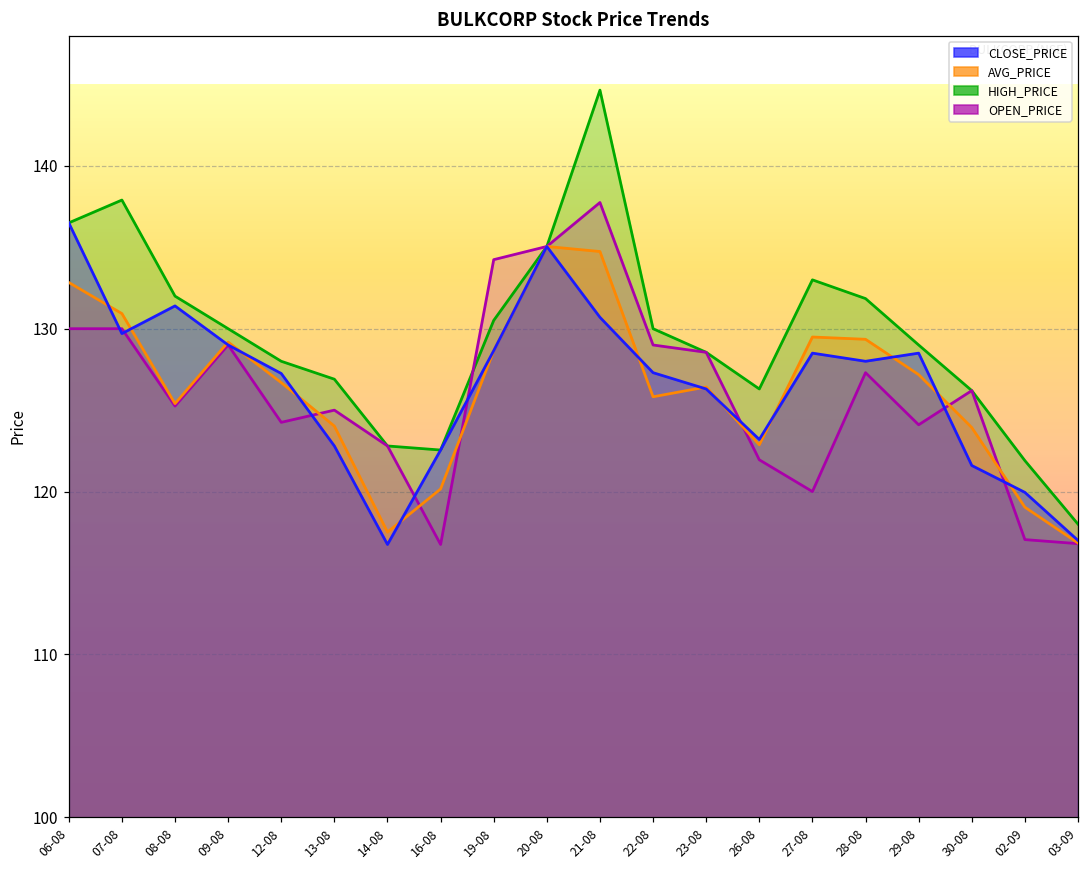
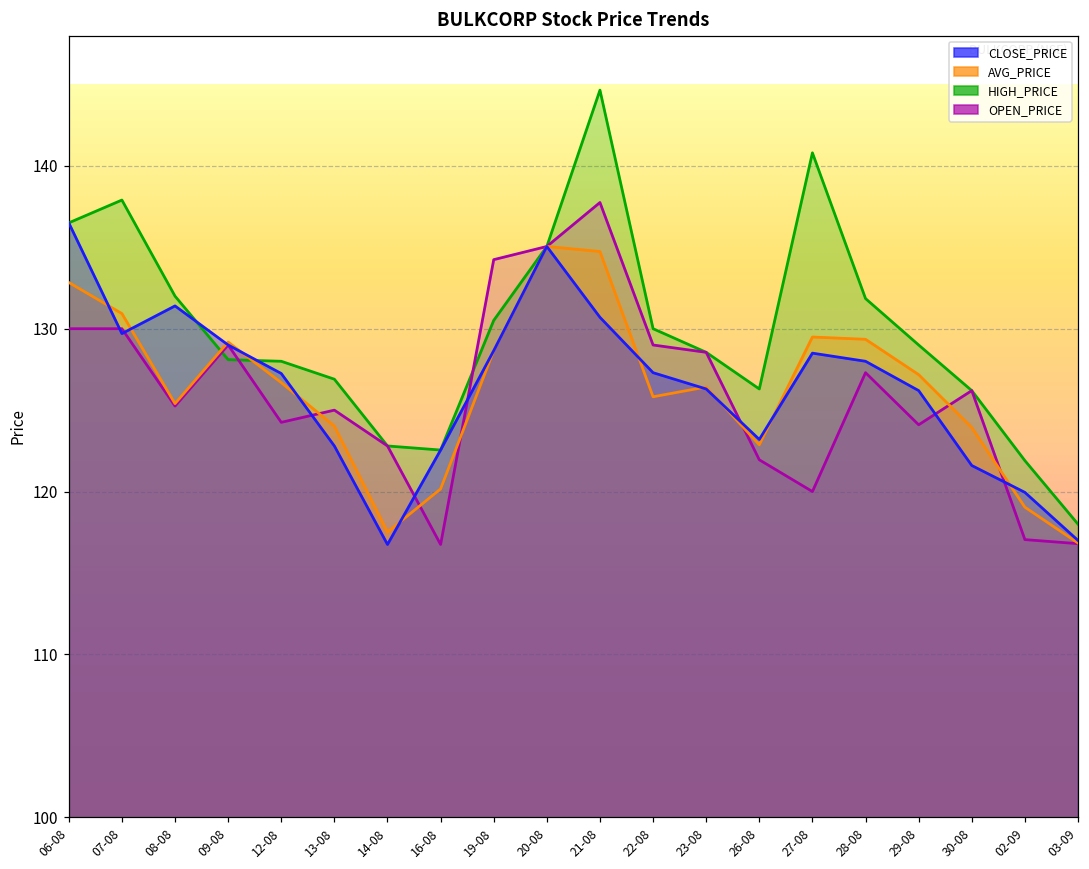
  {
    "HIGH_PRICE": {
      "07-08": 137.9,
      "08-08": 132.0,
-     "09-08": 130.0,
+     "09-08": 128.1,
      "12-08": 128.0,
      "13-08": 126.9,
      "19-08": 130.5,
      "21-08": 144.7,
      "22-08": 130.0,
      "26-08": 126.3,
-     "27-08": 133.0,
+     "27-08": 140.8,
      "28-08": 131.9,
      "29-08": 129.0,
      "02-09": 121.9,
      "03-09": 118.0
    },
    "OPEN_PRICE": {
      "06-08": 130.0,
      "07-08": 130.0,
      "12-08": 124.3,
      "13-08": 125.0,
      "16-08": 116.8,
      "19-08": 134.2,
      "21-08": 137.8,
      "22-08": 129.0,
      "26-08": 122.0,
      "27-08": 120.0,
      "28-08": 127.3,
      "29-08": 124.1,
      "02-09": 117.1
    },
    "AVG_PRICE": {
      "06-08": 132.8,
      "07-08": 130.9,
      "09-08": 129.2,
      "12-08": 126.7,
      "13-08": 124.0,
      "14-08": 117.5,
      "16-08": 120.2,
      "21-08": 134.7,
      "22-08": 125.8,
      "26-08": 122.9,
      "27-08": 129.5,
      "28-08": 129.4,
      "29-08": 127.2,
      "30-08": 123.9,
      "02-09": 119.0
    },
    "CLOSE_PRICE": {
      "07-08": 129.7,
      "08-08": 131.4,
      "12-08": 127.3,
      "13-08": 122.8,
      "14-08": 116.8,
      "21-08": 130.7,
      "22-08": 127.3,
      "26-08": 123.2,
      "27-08": 128.5,
      "28-08": 128.0,
-     "29-08": 128.5,
+     "29-08": 126.2,
      "30-08": 121.6,
      "02-09": 120.0
    }
  }
